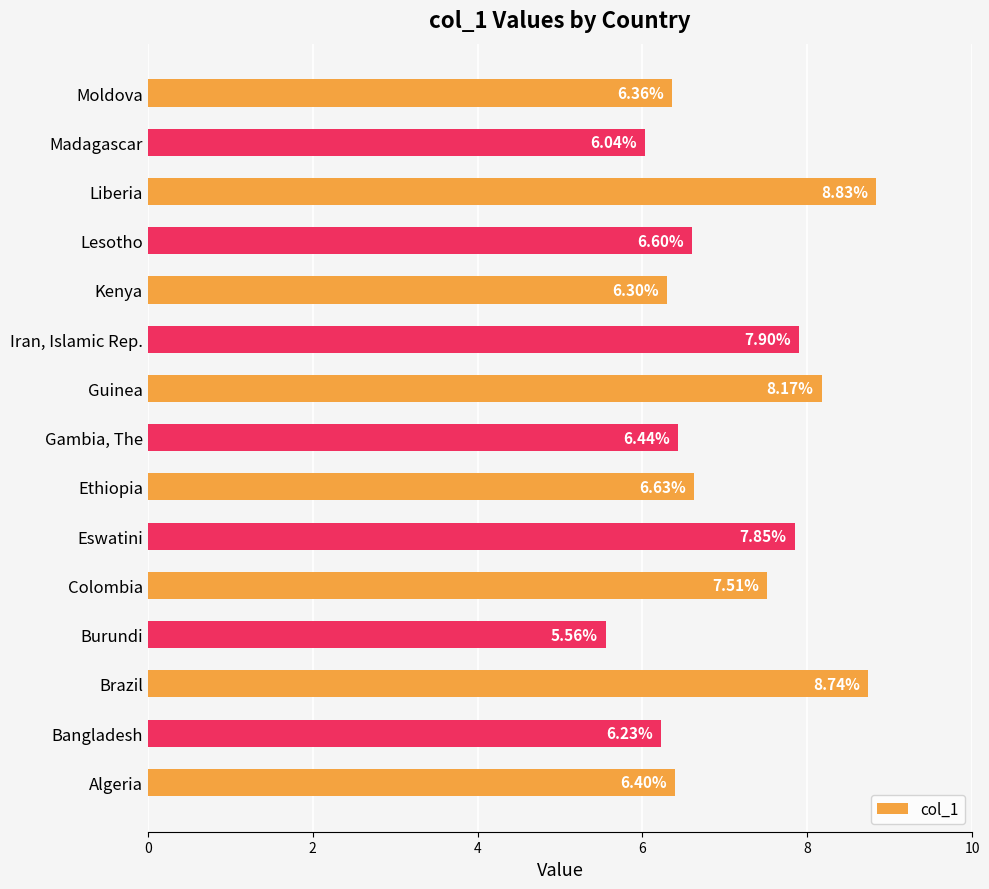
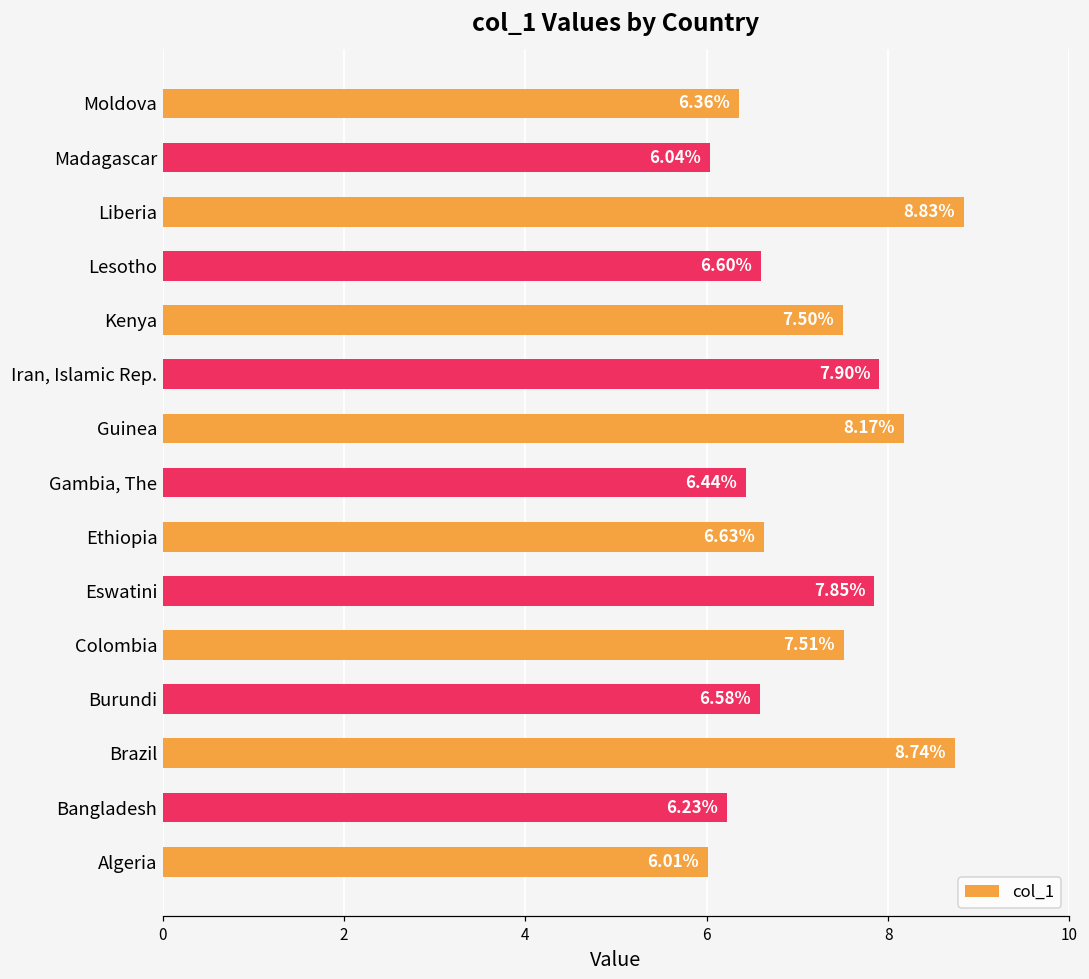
  {
    "Moldova": "6.36%",
    "Madagascar": "6.04%",
    "Liberia": "8.83%",
    "Lesotho": "6.60%",
-   "Kenya": "6.30%",
+   "Kenya": "7.50%",
    "Iran, Islamic Rep.": "7.90%",
    "Guinea": "8.17%",
    "Gambia, The": "6.44%",
    "Ethiopia": "6.63%",
    "Eswatini": "7.85%",
    "Colombia": "7.51%",
-   "Burundi": "5.56%",
+   "Burundi": "6.58%",
    "Brazil": "8.74%",
    "Bangladesh": "6.23%",
-   "Algeria": "6.40%"
+   "Algeria": "6.01%"
  }
